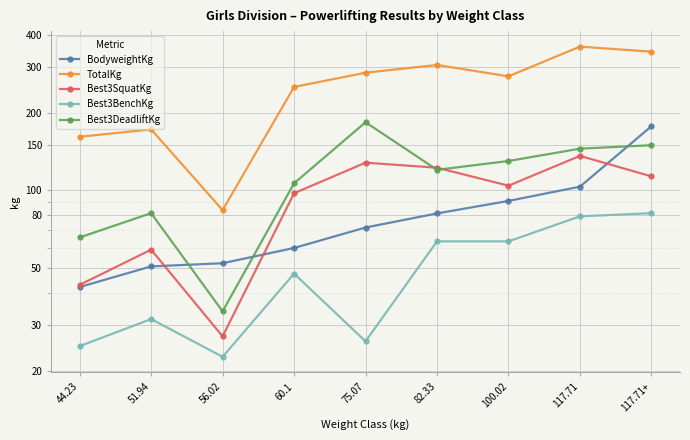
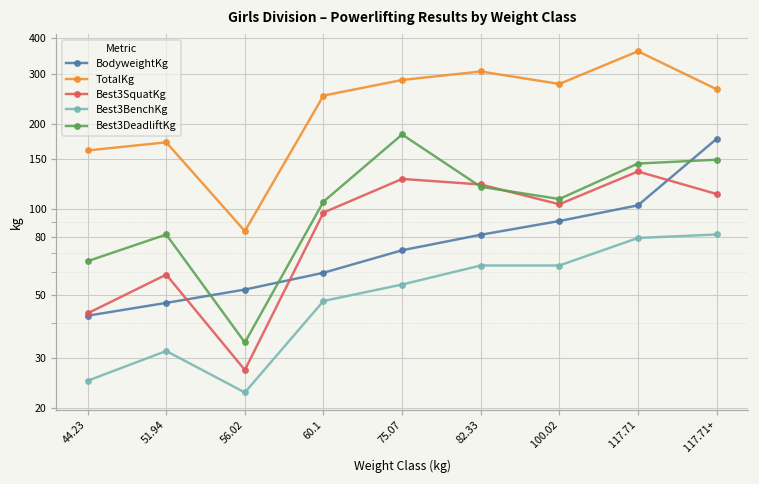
  {
    "BodyweightKg": {
-     "51.94": 51,
+     "51.94": 47,
      "56.02": 52,
      "60.1": 60,
      "75.07": 72,
      "82.33": 81,
      "100.02": 91,
      "117.71": 103,
      "117.71+": 180
    },
    "TotalKg": {
      "44.23": 160,
      "51.94": 170,
      "56.02": 84,
      "60.1": 250,
      "75.07": 290,
      "82.33": 310,
      "100.02": 280,
      "117.71": 360,
-     "117.71+": 340
+     "117.71+": 270
    },
    "Best3SquatKg": {
      "51.94": 59,
      "56.02": 27,
      "60.1": 98,
      "75.07": 130,
      "100.02": 104,
      "117.71": 140,
      "117.71+": 110
    },
    "Best3BenchKg": {
      "44.23": 25,
      "51.94": 32,
      "56.02": 23,
      "60.1": 48,
-     "75.07": 26,
+     "75.07": 54,
      "82.33": 64,
      "100.02": 64,
      "117.71": 79,
      "117.71+": 82
    },
    "Best3DeadliftKg": {
      "44.23": 66,
      "51.94": 82,
      "56.02": 34,
      "60.1": 107,
      "75.07": 180,
-     "100.02": 130,
+     "100.02": 109,
      "117.71": 150,
      "117.71+": 150
    }
  }
